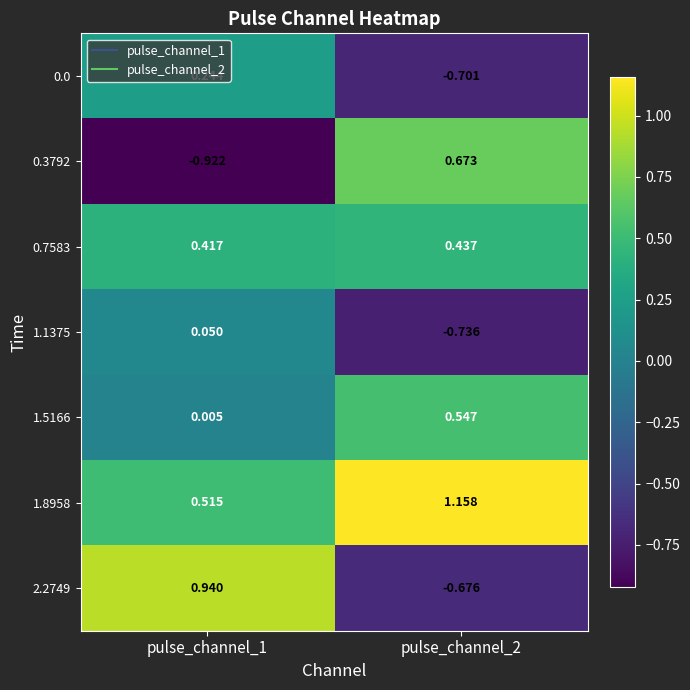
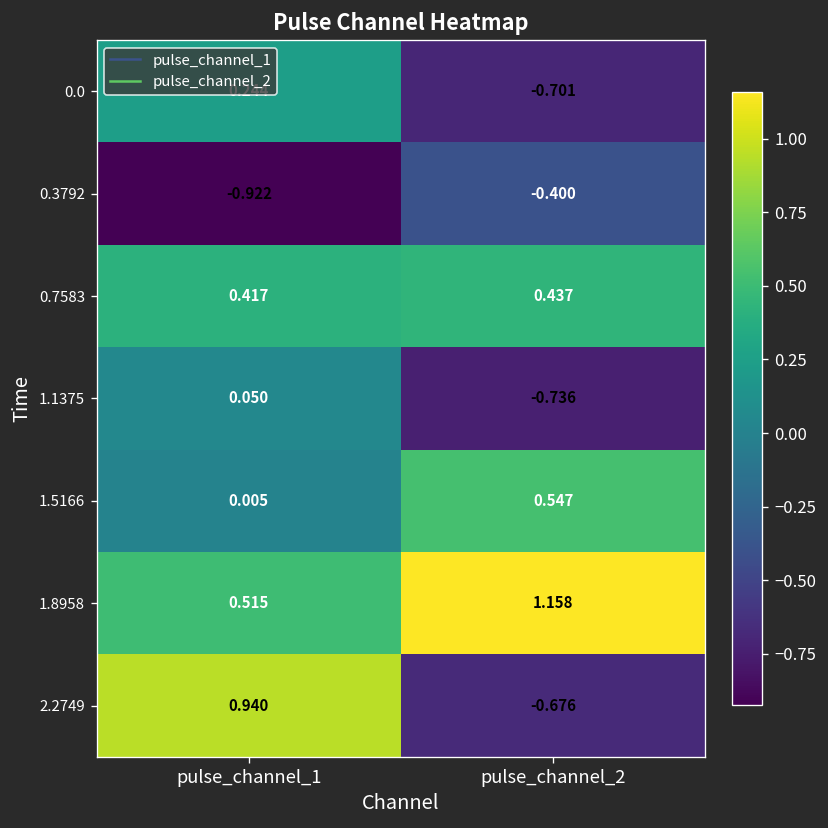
  {
    "0.0": {
      "pulse_channel_2": -0.701
    },
    "0.3792": {
      "pulse_channel_1": -0.922,
-     "pulse_channel_2": 0.673
+     "pulse_channel_2": -0.400
    },
    "0.7583": {
      "pulse_channel_1": 0.417,
      "pulse_channel_2": 0.437
    },
    "1.1375": {
      "pulse_channel_1": 0.050,
      "pulse_channel_2": -0.736
    },
    "1.5166": {
      "pulse_channel_1": 0.005,
      "pulse_channel_2": 0.547
    },
    "1.8958": {
      "pulse_channel_1": 0.515,
      "pulse_channel_2": 1.158
    },
    "2.2749": {
      "pulse_channel_1": 0.940,
      "pulse_channel_2": -0.676
    }
  }
